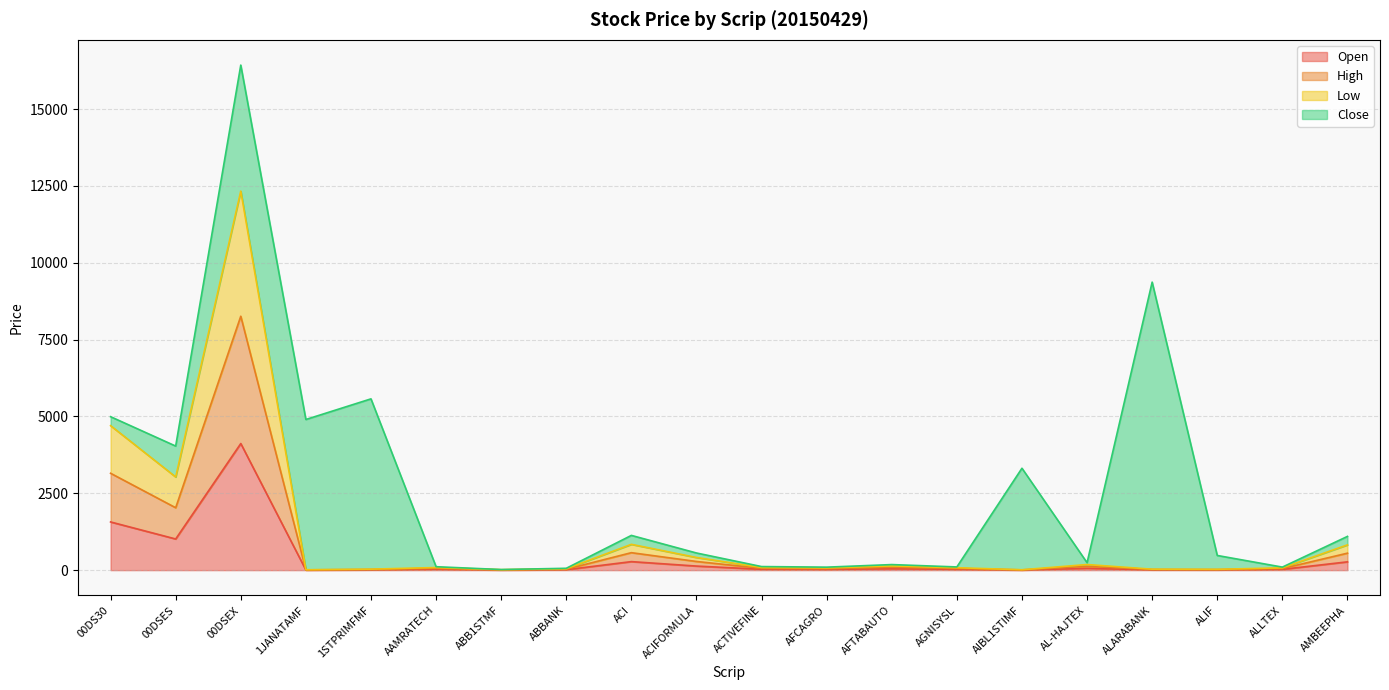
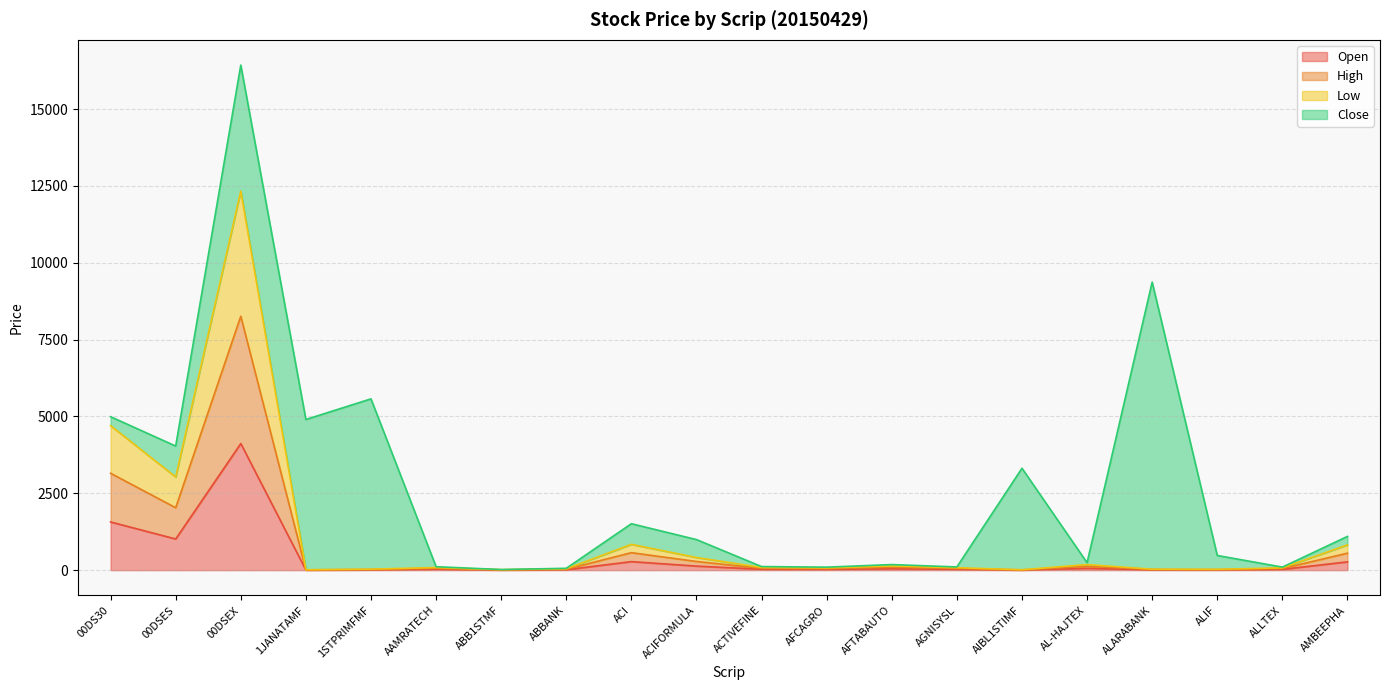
  {
    "Close": {
      "00DS30": 300,
      "00DSES": 1000,
      "00DSEX": 4100,
      "1JANATAMF": 4900,
      "1STPRIMFMF": 5500,
-     "ACI": 300,
-     "ACIFORMULA": 100,
+     "ACI": 700,
+     "ACIFORMULA": 600,
      "AIBL1STIMF": 3300,
      "ALARABANK": 9300,
      "ALIF": 500,
      "AMBEEPHA": 300
    }
  }
